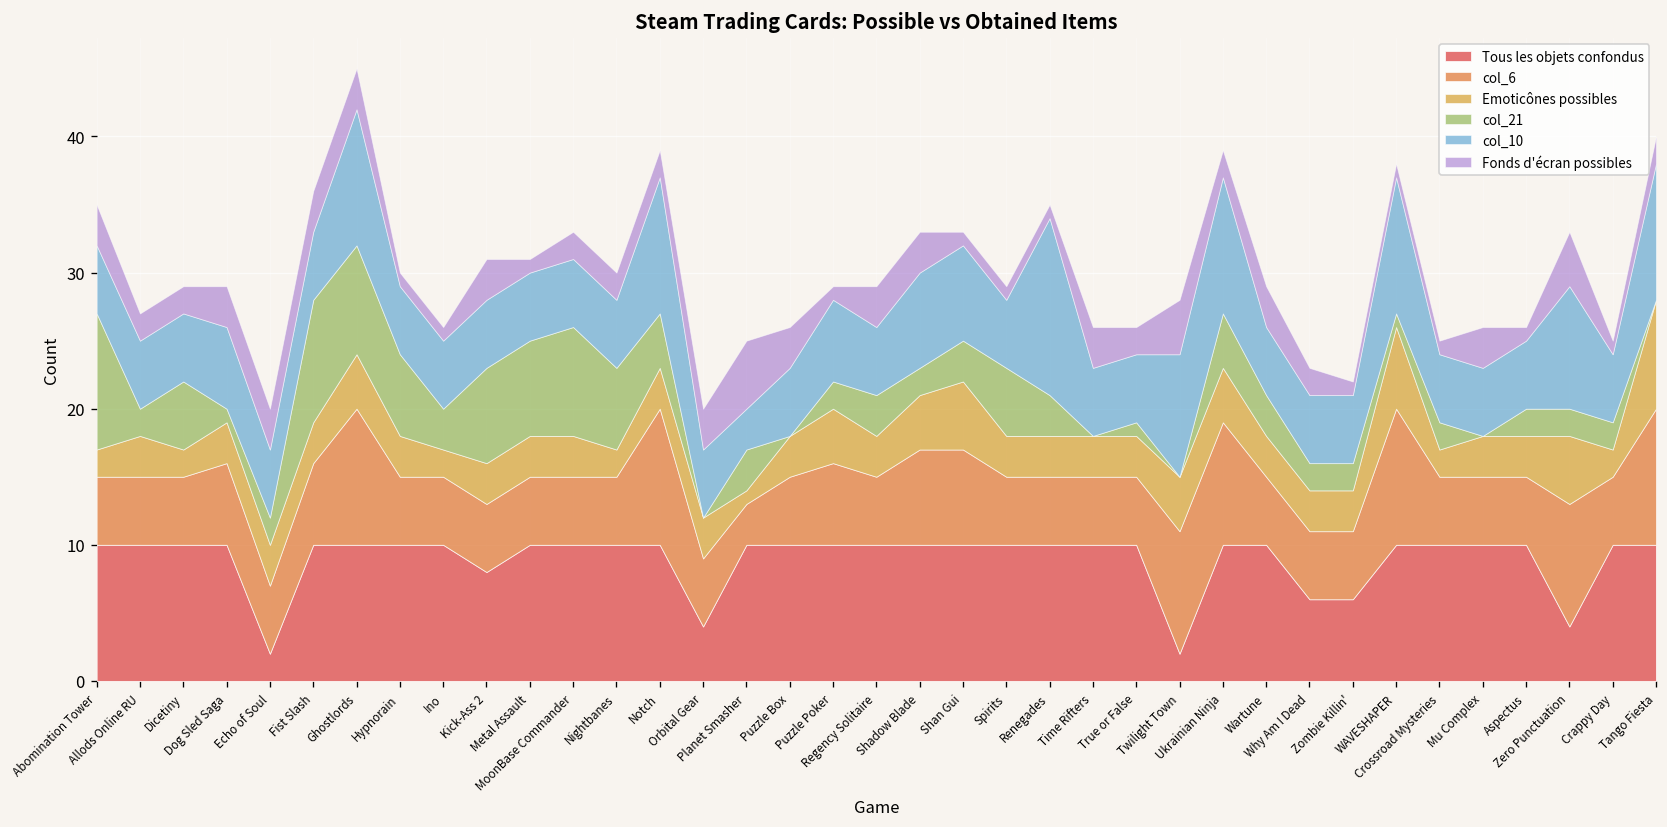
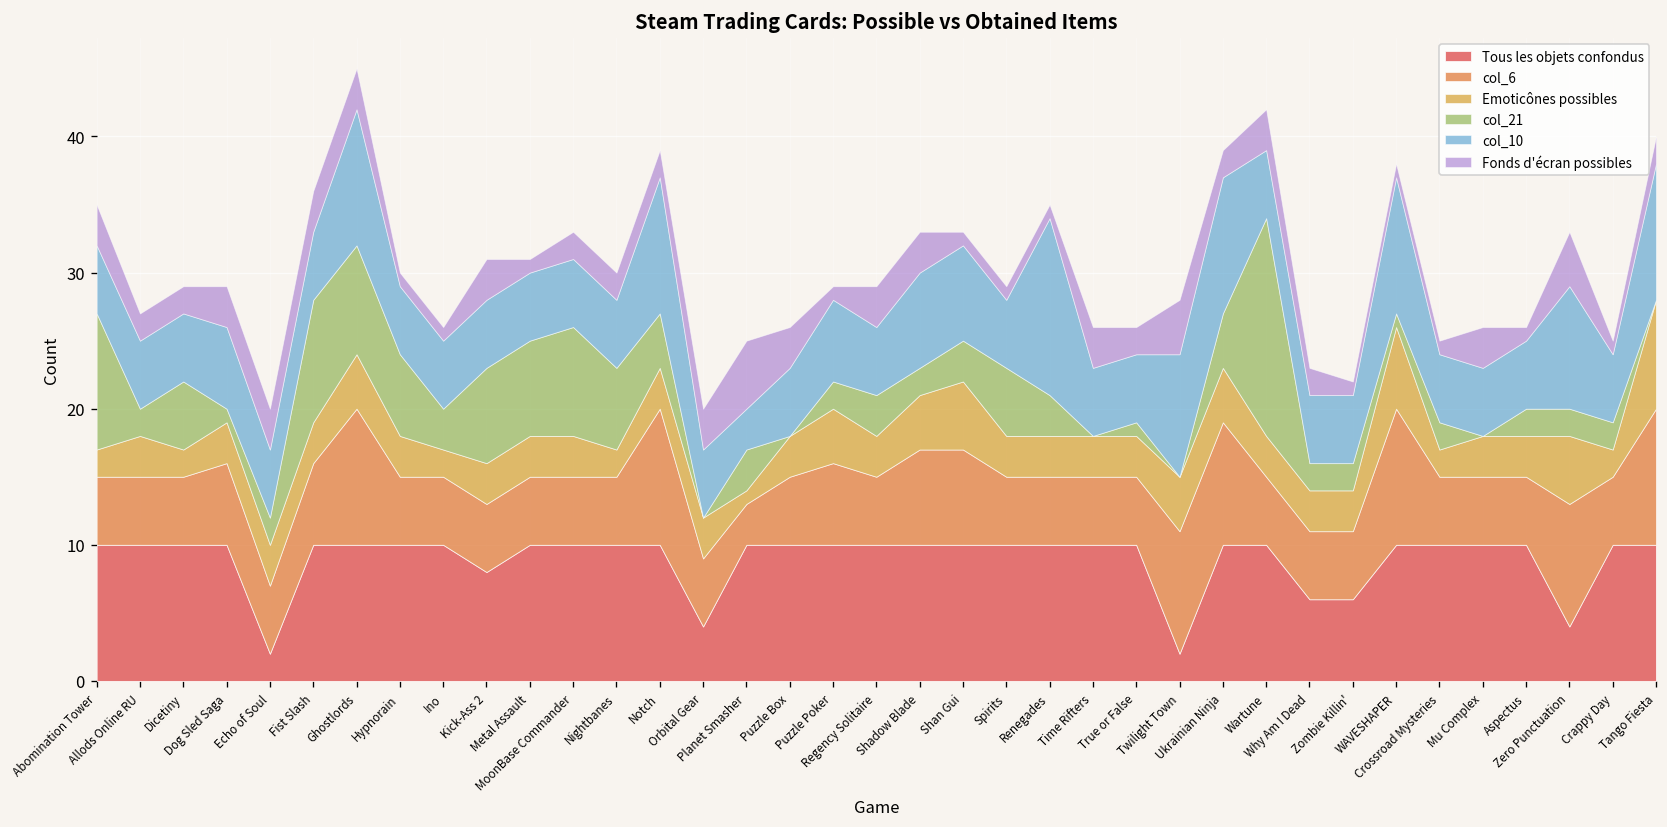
  {
    "col_21": {
      "Abomination Tower": 10,
      "Allods Online RU": 2,
      "Dicetiny": 5,
      "Dog Sled Saga": 1,
      "Echo of Soul": 2,
      "Fist Slash": 9,
      "Ghostlords": 8,
      "Hypnorain": 6,
      "Ino": 3,
      "Kick-Ass 2": 7,
      "Metal Assault": 7,
      "MoonBase Commander": 8,
      "Nightbanes": 6,
      "Notch": 4,
      "Planet Smasher": 3,
      "Puzzle Poker": 2,
      "Regency Solitaire": 3,
      "Shadow Blade": 2,
      "Shan Gui": 3,
      "Spirits": 5,
      "Renegades": 3,
      "True or False": 1,
      "Ukrainian Ninja": 4,
-     "Wartune": 3,
+     "Wartune": 16,
      "Why Am I Dead": 2,
      "Zombie Killin'": 2,
      "WAVESHAPER": 1,
      "Crossroad Mysteries": 2,
      "Aspectus": 2,
      "Zero Punctuation": 2,
      "Crappy Day": 2
    },
    "col_10": {
      "Abomination Tower": 5,
      "Allods Online RU": 5,
      "Dicetiny": 5,
      "Dog Sled Saga": 6,
      "Echo of Soul": 5,
      "Fist Slash": 5,
      "Ghostlords": 10,
      "Hypnorain": 5,
      "Ino": 5,
      "Kick-Ass 2": 5,
      "Metal Assault": 5,
      "MoonBase Commander": 5,
      "Nightbanes": 5,
      "Notch": 10,
      "Orbital Gear": 5,
      "Planet Smasher": 3,
      "Puzzle Box": 5,
      "Puzzle Poker": 6,
      "Regency Solitaire": 5,
      "Shadow Blade": 7,
      "Shan Gui": 7,
      "Spirits": 5,
      "Renegades": 13,
      "Time Rifters": 5,
      "True or False": 5,
      "Twilight Town": 9,
      "Ukrainian Ninja": 10,
      "Wartune": 5,
      "Why Am I Dead": 5,
      "Zombie Killin'": 5,
      "WAVESHAPER": 10,
      "Crossroad Mysteries": 5,
      "Mu Complex": 5,
      "Aspectus": 5,
      "Zero Punctuation": 9,
      "Crappy Day": 5,
      "Tango Fiesta": 10
    },
    "Fonds d'écran possibles": {
      "Abomination Tower": 3,
      "Allods Online RU": 2,
      "Dicetiny": 2,
      "Dog Sled Saga": 3,
      "Echo of Soul": 3,
      "Fist Slash": 3,
      "Ghostlords": 3,
      "Hypnorain": 1,
      "Ino": 1,
      "Kick-Ass 2": 3,
      "Metal Assault": 1,
      "MoonBase Commander": 2,
      "Nightbanes": 2,
      "Notch": 2,
      "Orbital Gear": 3,
      "Planet Smasher": 5,
      "Puzzle Box": 3,
      "Puzzle Poker": 1,
      "Regency Solitaire": 3,
      "Shadow Blade": 3,
      "Shan Gui": 1,
      "Spirits": 1,
      "Renegades": 1,
      "Time Rifters": 3,
      "True or False": 2,
      "Twilight Town": 4,
      "Ukrainian Ninja": 2,
      "Wartune": 3,
      "Why Am I Dead": 2,
      "Zombie Killin'": 1,
      "WAVESHAPER": 1,
      "Crossroad Mysteries": 1,
      "Mu Complex": 3,
      "Aspectus": 1,
      "Zero Punctuation": 4,
      "Crappy Day": 1,
      "Tango Fiesta": 2
    }
  }
